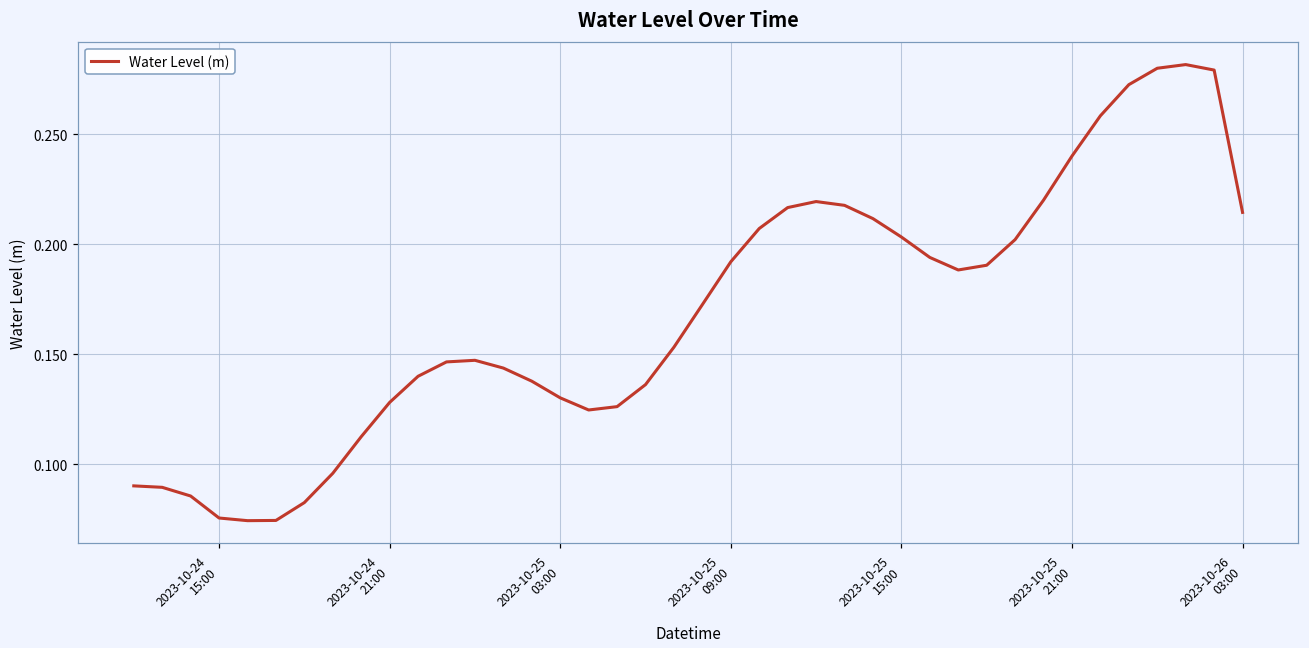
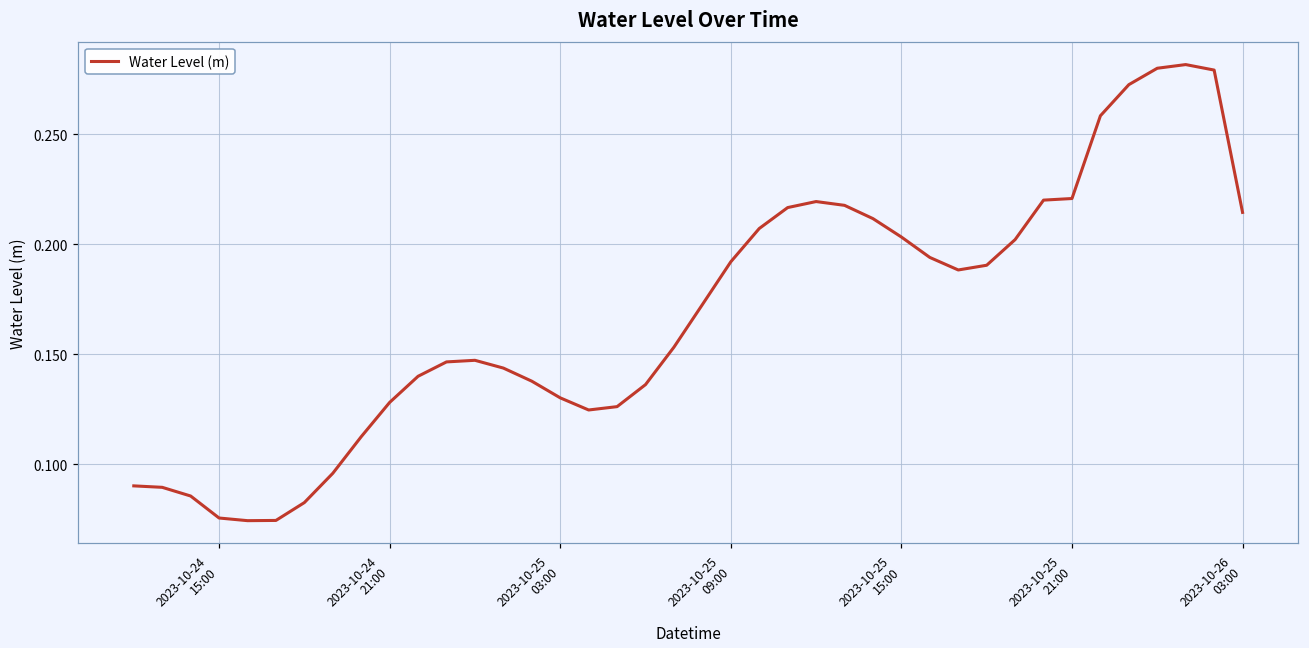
  {
    "2023-10-24 15:00": 0.075,
    "2023-10-24 21:00": 0.128,
    "2023-10-25 03:00": 0.130,
    "2023-10-25 09:00": 0.192,
    "2023-10-25 15:00": 0.203,
-   "2023-10-25 21:00": 0.240,
+   "2023-10-25 21:00": 0.221,
    "2023-10-26 03:00": 0.215
  }
